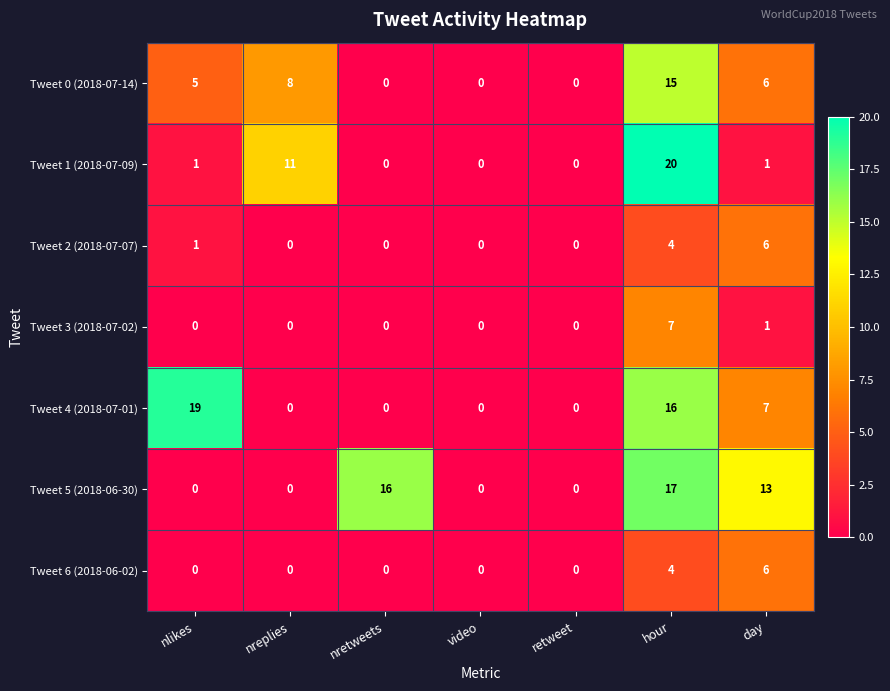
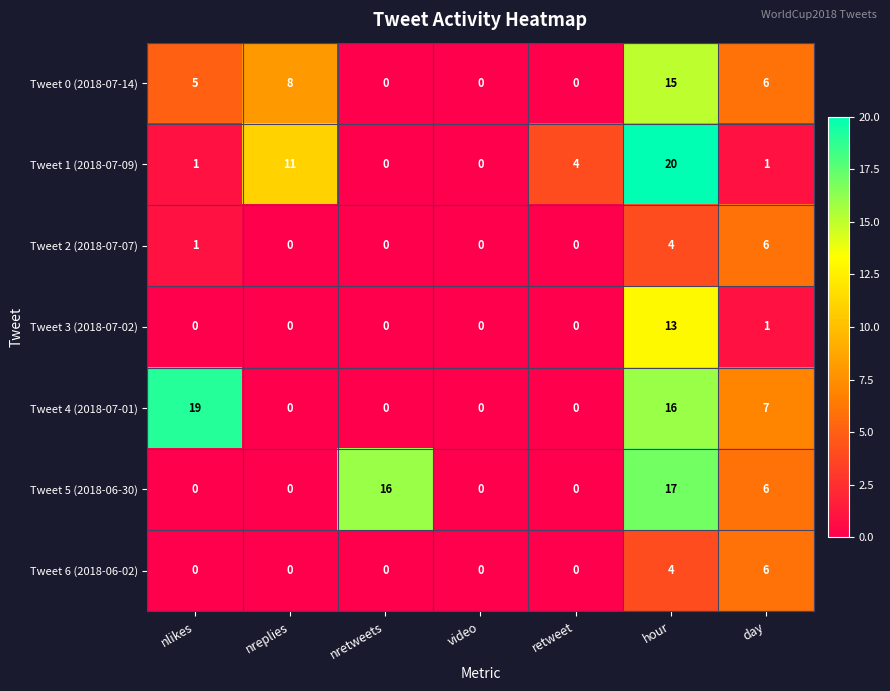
  {
    "Tweet 0 (2018-07-14)": {
      "nlikes": 5,
      "nreplies": 8,
      "nretweets": 0,
      "video": 0,
      "retweet": 0,
      "hour": 15,
      "day": 6
    },
    "Tweet 1 (2018-07-09)": {
      "nlikes": 1,
      "nreplies": 11,
      "nretweets": 0,
      "video": 0,
-     "retweet": 0,
+     "retweet": 4,
      "hour": 20,
      "day": 1
    },
    "Tweet 2 (2018-07-07)": {
      "nlikes": 1,
      "nreplies": 0,
      "nretweets": 0,
      "video": 0,
      "retweet": 0,
      "hour": 4,
      "day": 6
    },
    "Tweet 3 (2018-07-02)": {
      "nlikes": 0,
      "nreplies": 0,
      "nretweets": 0,
      "video": 0,
      "retweet": 0,
-     "hour": 7,
+     "hour": 13,
      "day": 1
    },
    "Tweet 4 (2018-07-01)": {
      "nlikes": 19,
      "nreplies": 0,
      "nretweets": 0,
      "video": 0,
      "retweet": 0,
      "hour": 16,
      "day": 7
    },
    "Tweet 5 (2018-06-30)": {
      "nlikes": 0,
      "nreplies": 0,
      "nretweets": 16,
      "video": 0,
      "retweet": 0,
      "hour": 17,
-     "day": 13
+     "day": 6
    },
    "Tweet 6 (2018-06-02)": {
      "nlikes": 0,
      "nreplies": 0,
      "nretweets": 0,
      "video": 0,
      "retweet": 0,
      "hour": 4,
      "day": 6
    }
  }
